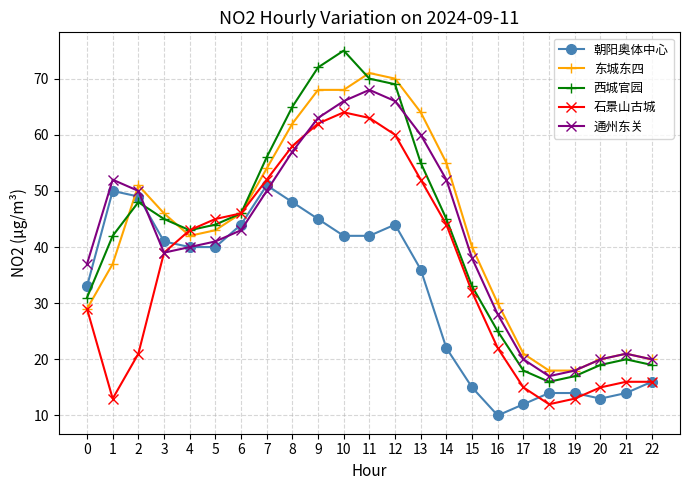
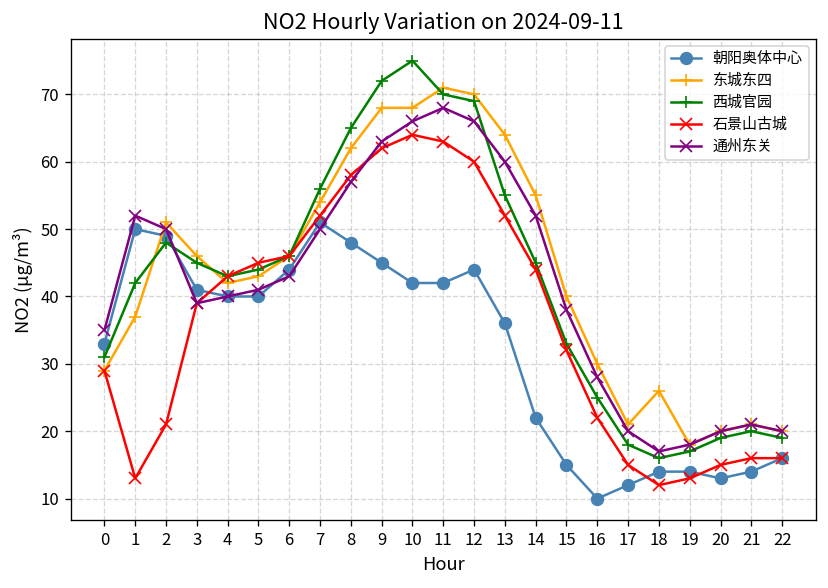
  {
    "朝阳奥体中心": {
      "0": 33,
      "1": 50,
      "2": 49,
      "3": 41,
      "5": 40,
      "6": 44,
      "7": 51,
      "8": 48,
      "9": 45,
      "10": 42,
      "11": 42,
      "12": 44,
      "13": 36,
      "14": 22,
      "15": 15,
      "16": 10,
      "17": 12,
      "18": 14,
      "19": 14,
      "20": 13,
      "21": 14
    },
    "东城东四": {
      "1": 37,
      "2": 51,
      "3": 46,
      "4": 42,
      "5": 43,
      "7": 54,
      "8": 62,
      "9": 68,
      "10": 68,
      "11": 71,
      "12": 70,
      "13": 64,
      "14": 55,
      "15": 40,
      "16": 30,
      "17": 21,
-     "18": 18
+     "18": 26
    },
    "西城官园": {
      "0": 31,
      "1": 42,
      "2": 48,
      "3": 45,
      "5": 44,
      "7": 56,
      "8": 65,
      "9": 72,
      "10": 75,
      "11": 70,
      "12": 69,
      "13": 55,
      "14": 45,
      "15": 33,
      "16": 25,
      "17": 18,
      "18": 16,
      "19": 17,
      "20": 19,
      "21": 20,
      "22": 19
    },
    "石景山古城": {
      "1": 13,
      "2": 21,
      "5": 45,
      "7": 52,
      "8": 58,
      "9": 62,
      "10": 64,
      "11": 63,
      "12": 60,
      "13": 52,
      "14": 44,
      "15": 32,
      "16": 22,
      "17": 15,
      "18": 12,
      "19": 13,
      "20": 15,
      "21": 16
    },
    "通州东关": {
-     "0": 37,
+     "0": 35,
      "1": 52,
      "2": 50,
      "5": 41,
      "6": 43,
      "7": 50,
      "8": 57,
      "9": 63,
      "10": 66,
      "11": 68,
      "12": 66,
      "13": 60,
      "14": 52,
      "15": 38,
      "16": 28,
      "17": 20,
      "18": 17
    }
  }
